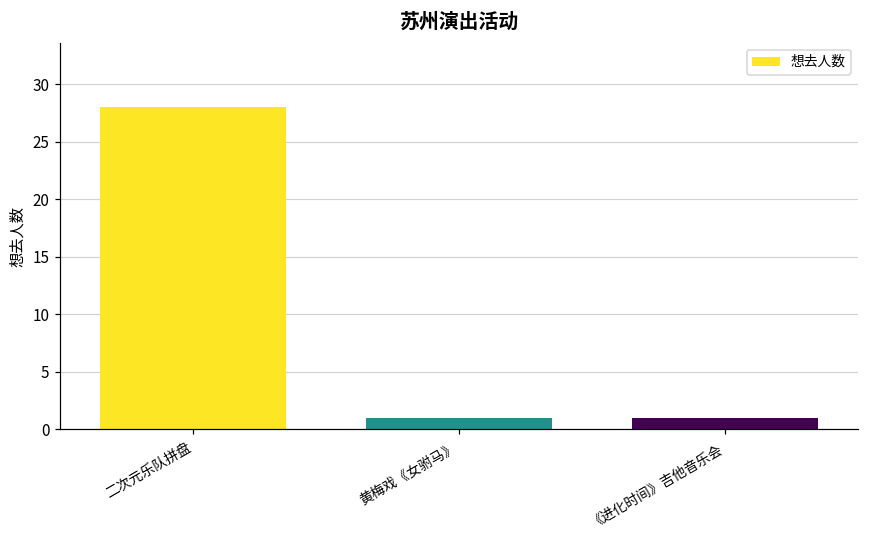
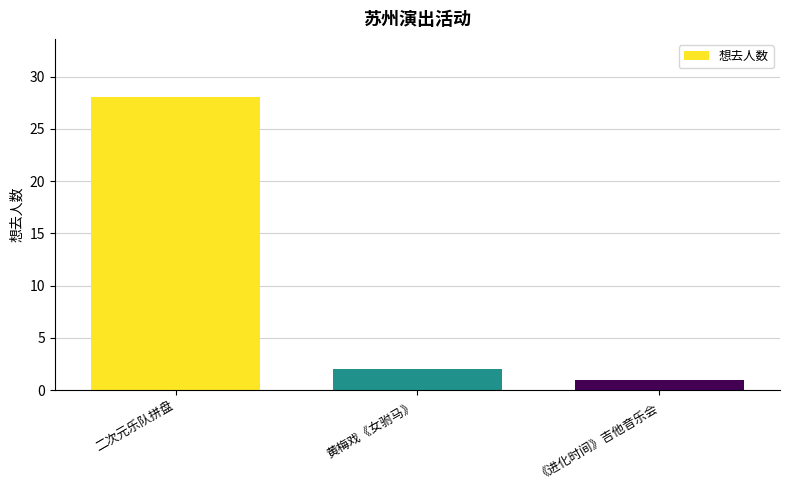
  {
    "二次元乐队拼盘": 28,
-   "黄梅戏《女驸马》": 1,
+   "黄梅戏《女驸马》": 2,
    "《进化时间》吉他音乐会": 1
  }
